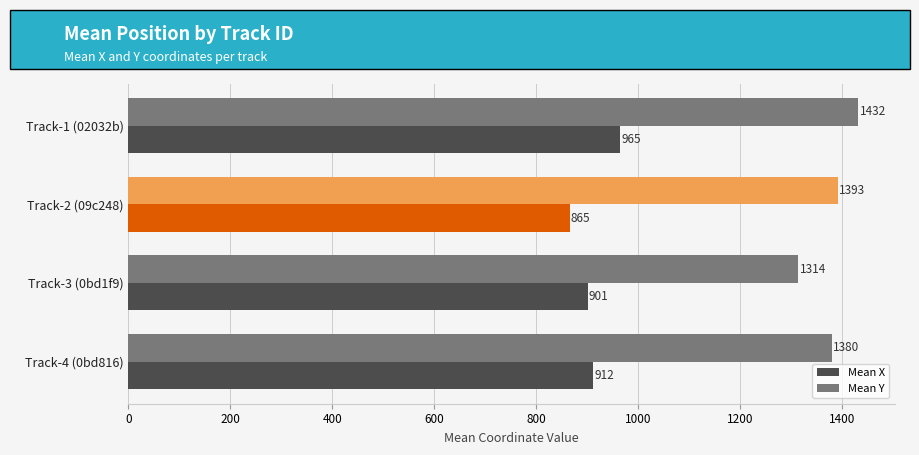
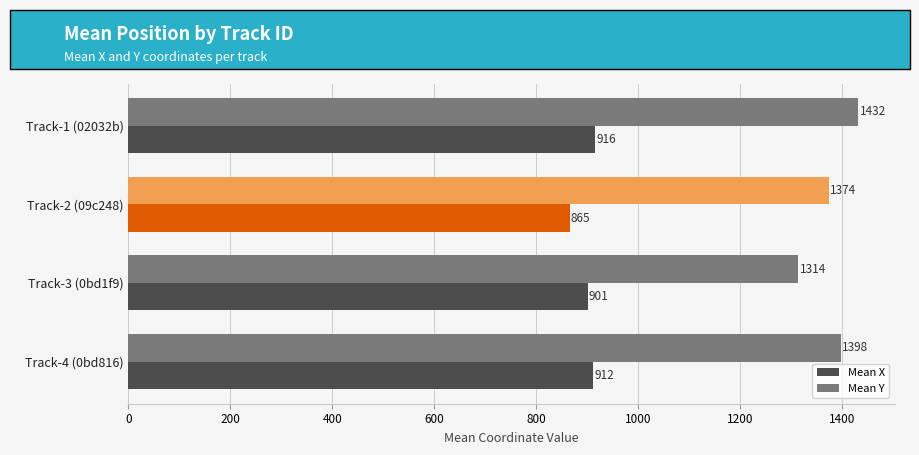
  {
    "Mean X": {
-     "Track-1 (02032b)": 965,
+     "Track-1 (02032b)": 916,
      "Track-2 (09c248)": 865,
      "Track-3 (0bd1f9)": 901,
      "Track-4 (0bd816)": 912
    },
    "Mean Y": {
      "Track-1 (02032b)": 1432,
-     "Track-2 (09c248)": 1393,
+     "Track-2 (09c248)": 1374,
      "Track-3 (0bd1f9)": 1314,
-     "Track-4 (0bd816)": 1380
+     "Track-4 (0bd816)": 1398
    }
  }
